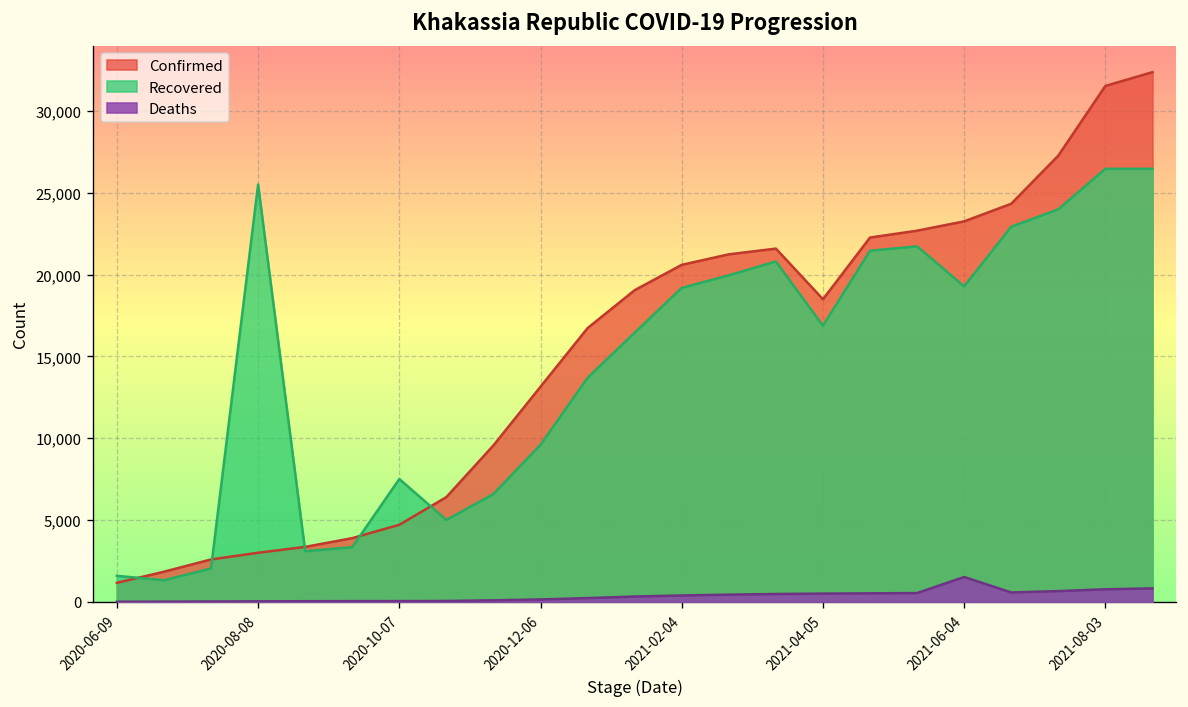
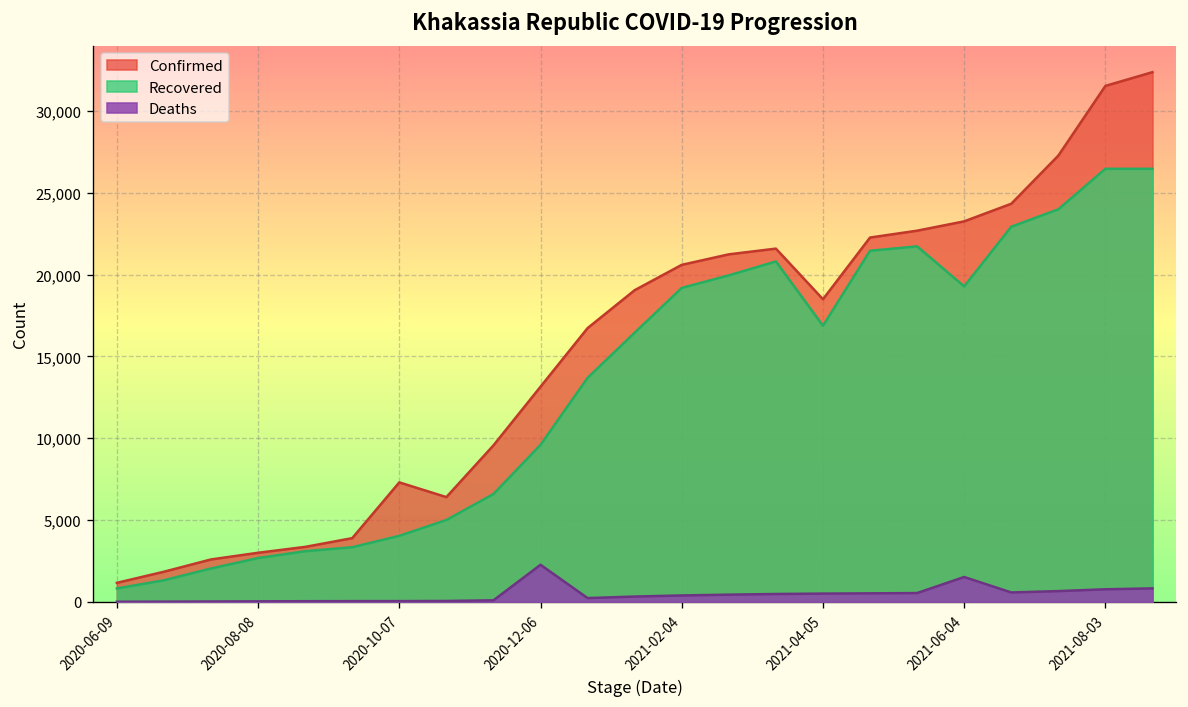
  {
    "Confirmed": {
      "2020-06-09": "1,200",
      "2020-08-08": "3,000",
-     "2020-10-07": "4,700",
+     "2020-10-07": "7,300",
      "2020-12-06": "13,200",
      "2021-02-04": "20,600",
      "2021-04-05": "18,500",
      "2021-06-04": "23,300",
      "2021-08-03": "31,500"
    },
    "Recovered": {
-     "2020-06-09": "1,600",
-     "2020-08-08": "25,500",
-     "2020-10-07": "7,500",
+     "2020-06-09": "800",
+     "2020-08-08": "2,700",
+     "2020-10-07": "4,000",
      "2020-12-06": "9,600",
      "2021-02-04": "19,200",
      "2021-04-05": "16,900",
      "2021-06-04": "19,300",
      "2021-08-03": "26,500"
    },
    "Deaths": {
      "2020-06-09": "0",
      "2020-08-08": "0",
      "2020-10-07": "0",
-     "2020-12-06": "200",
+     "2020-12-06": "2,300",
      "2021-02-04": "400",
      "2021-04-05": "500",
      "2021-06-04": "1,500",
      "2021-08-03": "800"
    }
  }
